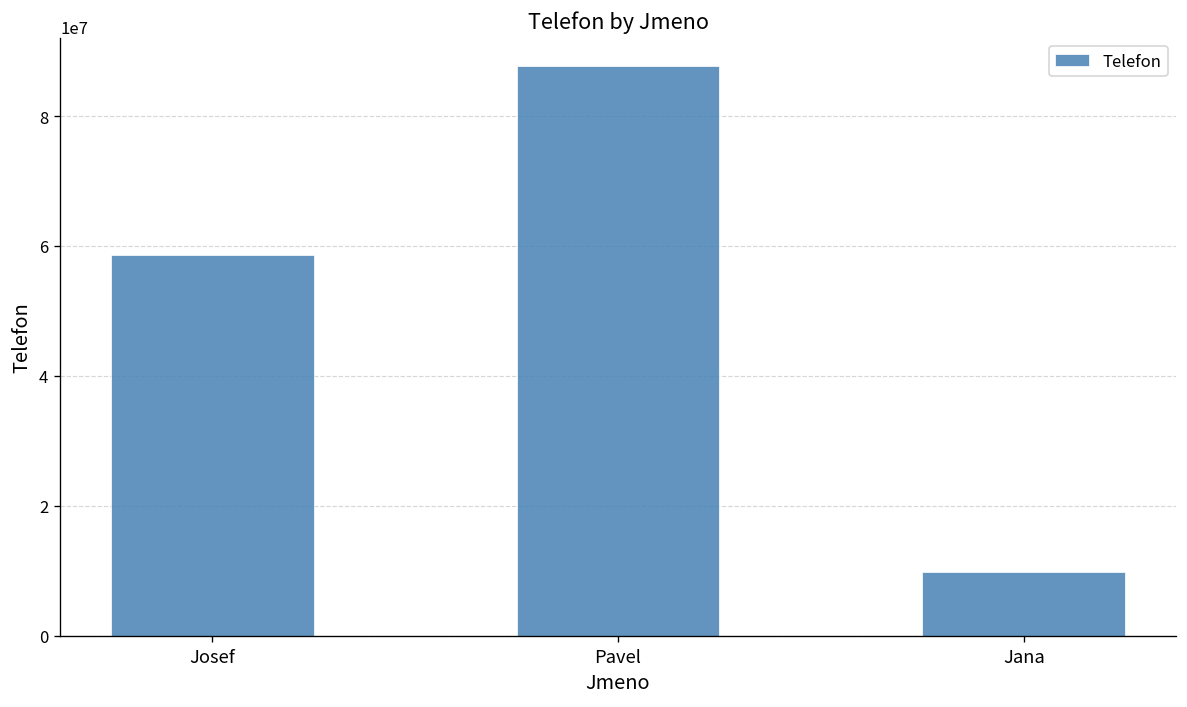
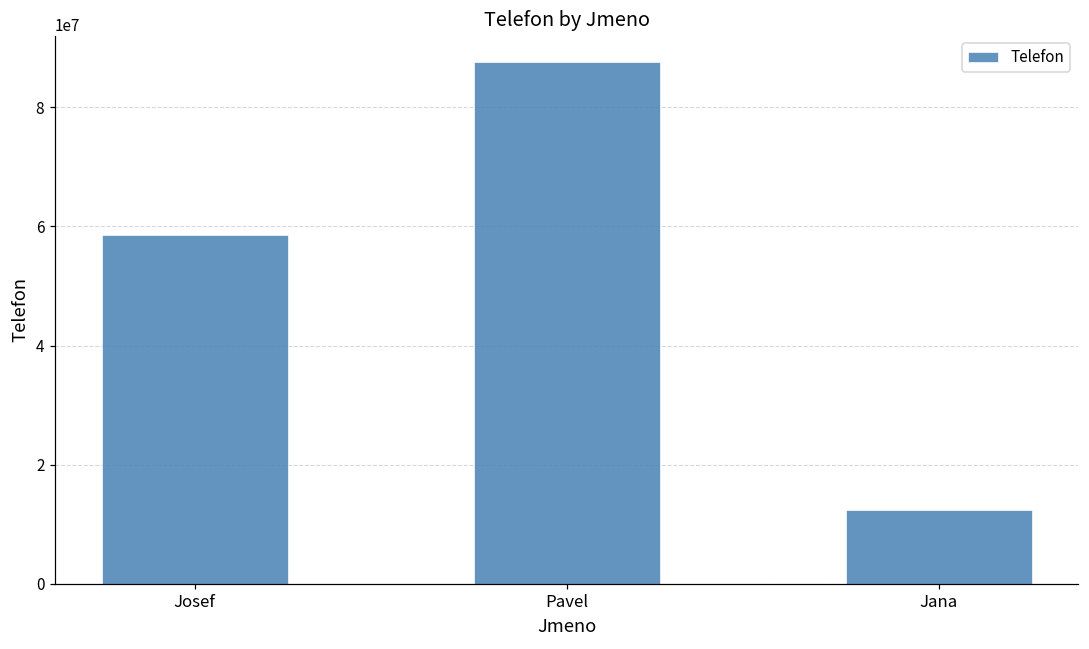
  {
    "Josef": 59000000,
    "Pavel": 88000000,
-   "Jana": 10000000
+   "Jana": 12000000
  }
